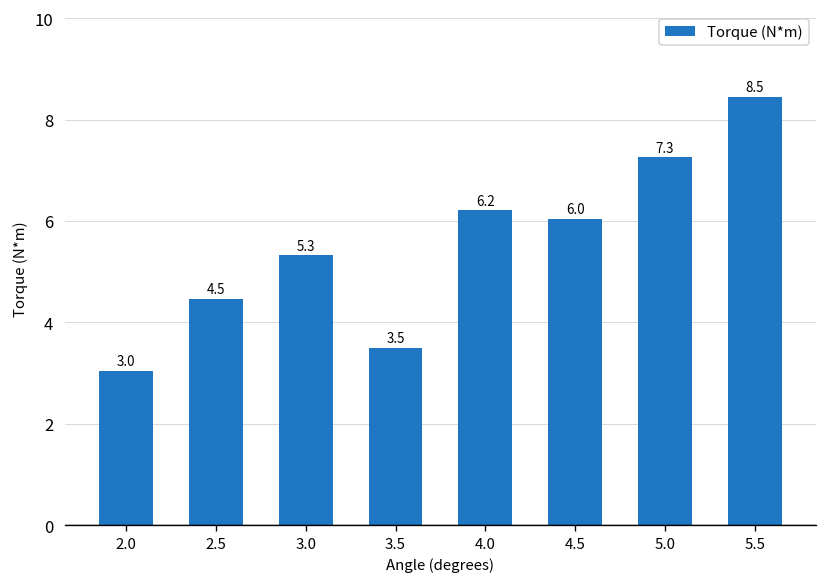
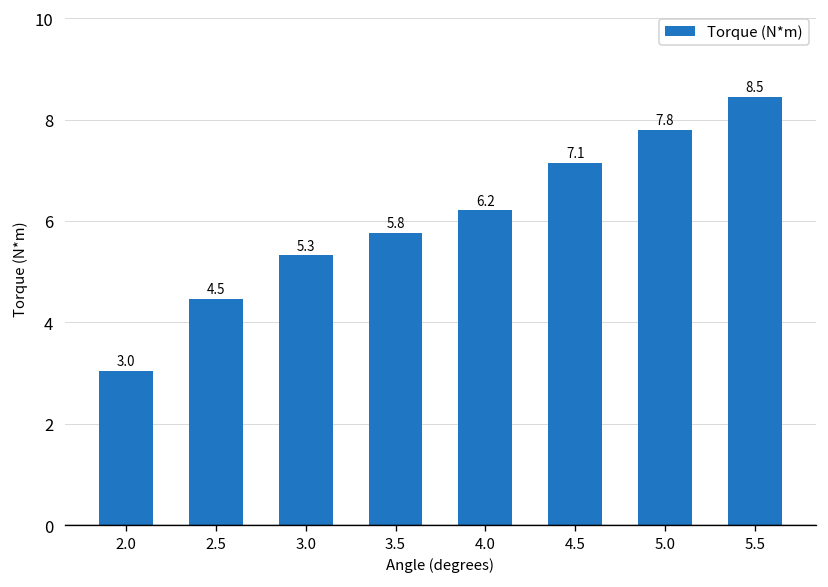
  {
    "2.0": 3.0,
    "2.5": 4.5,
    "3.0": 5.3,
-   "3.5": 3.5,
+   "3.5": 5.8,
    "4.0": 6.2,
-   "4.5": 6.0,
-   "5.0": 7.3,
+   "4.5": 7.1,
+   "5.0": 7.8,
    "5.5": 8.5
  }
